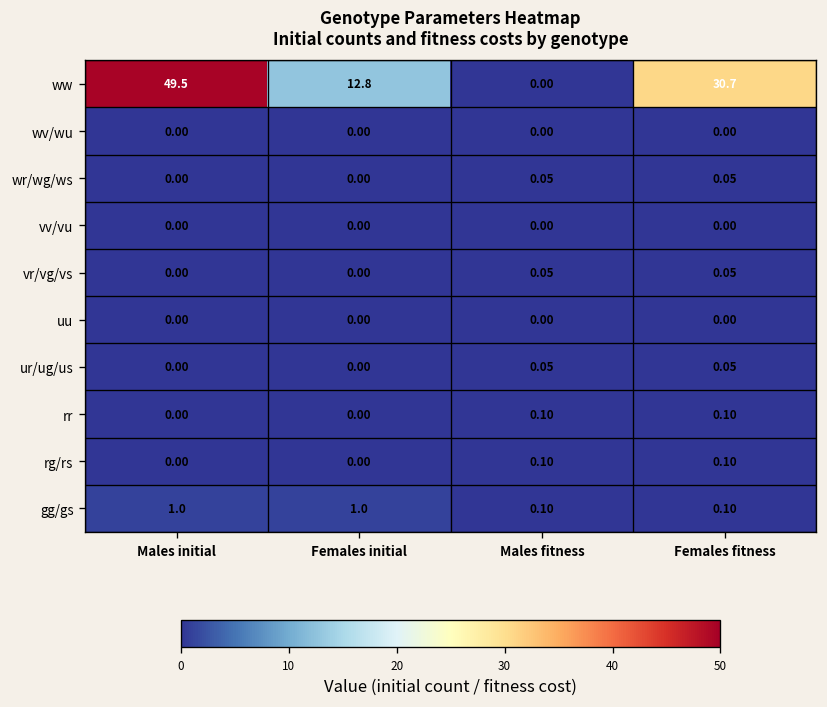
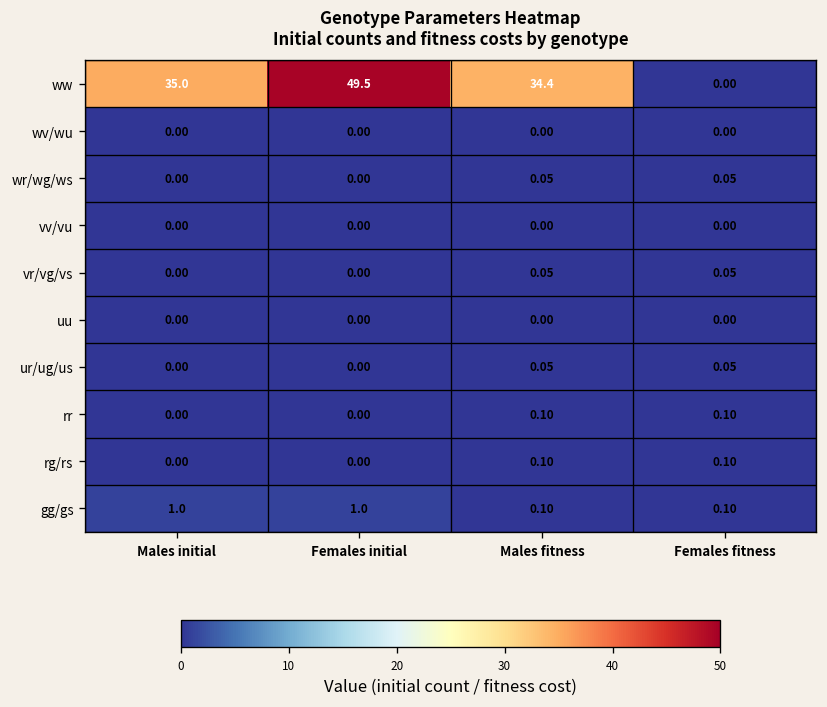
  {
    "ww": {
-     "Males initial": 49.5,
-     "Females initial": 12.8,
-     "Males fitness": 0.00,
-     "Females fitness": 30.7
+     "Males initial": 35.0,
+     "Females initial": 49.5,
+     "Males fitness": 34.4,
+     "Females fitness": 0.00
    },
    "wv/wu": {
      "Males initial": 0.00,
      "Females initial": 0.00,
      "Males fitness": 0.00,
      "Females fitness": 0.00
    },
    "wr/wg/ws": {
      "Males initial": 0.00,
      "Females initial": 0.00,
      "Males fitness": 0.05,
      "Females fitness": 0.05
    },
    "vv/vu": {
      "Males initial": 0.00,
      "Females initial": 0.00,
      "Males fitness": 0.00,
      "Females fitness": 0.00
    },
    "vr/vg/vs": {
      "Males initial": 0.00,
      "Females initial": 0.00,
      "Males fitness": 0.05,
      "Females fitness": 0.05
    },
    "uu": {
      "Males initial": 0.00,
      "Females initial": 0.00,
      "Males fitness": 0.00,
      "Females fitness": 0.00
    },
    "ur/ug/us": {
      "Males initial": 0.00,
      "Females initial": 0.00,
      "Males fitness": 0.05,
      "Females fitness": 0.05
    },
    "rr": {
      "Males initial": 0.00,
      "Females initial": 0.00,
      "Males fitness": 0.10,
      "Females fitness": 0.10
    },
    "rg/rs": {
      "Males initial": 0.00,
      "Females initial": 0.00,
      "Males fitness": 0.10,
      "Females fitness": 0.10
    },
    "gg/gs": {
      "Males initial": 1.0,
      "Females initial": 1.0,
      "Males fitness": 0.10,
      "Females fitness": 0.10
    }
  }
